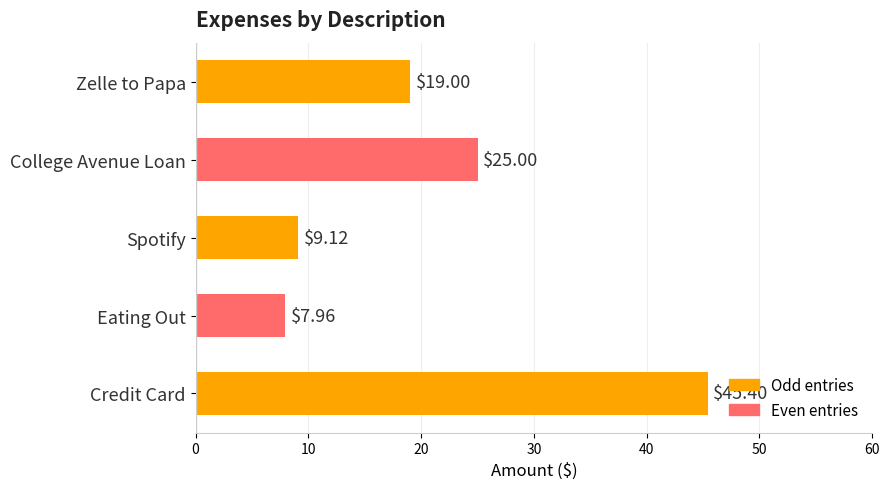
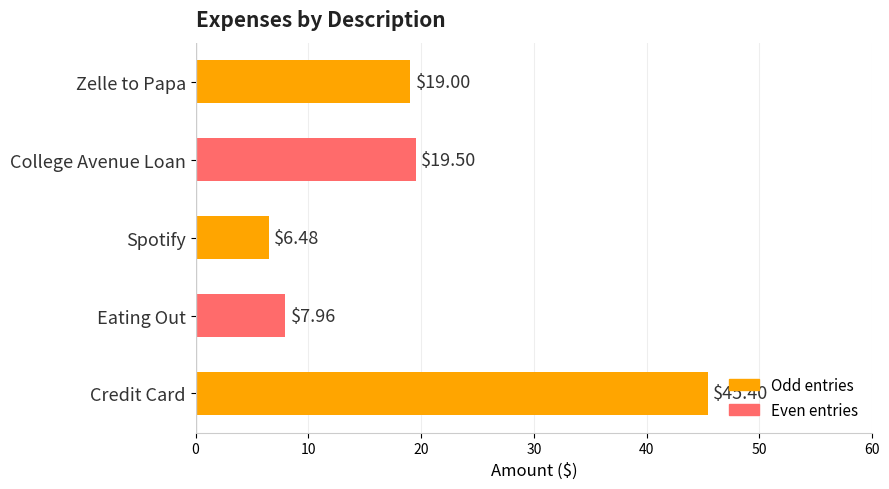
  {
    "Zelle to Papa": "$19.00",
-   "College Avenue Loan": "$25.00",
-   "Spotify": "$9.12",
+   "College Avenue Loan": "$19.50",
+   "Spotify": "$6.48",
    "Eating Out": "$7.96",
    "Credit Card": "$45.40"
  }
